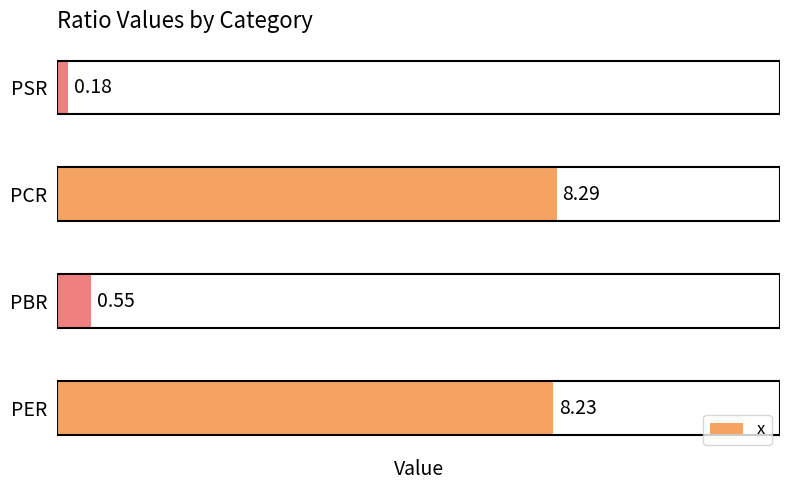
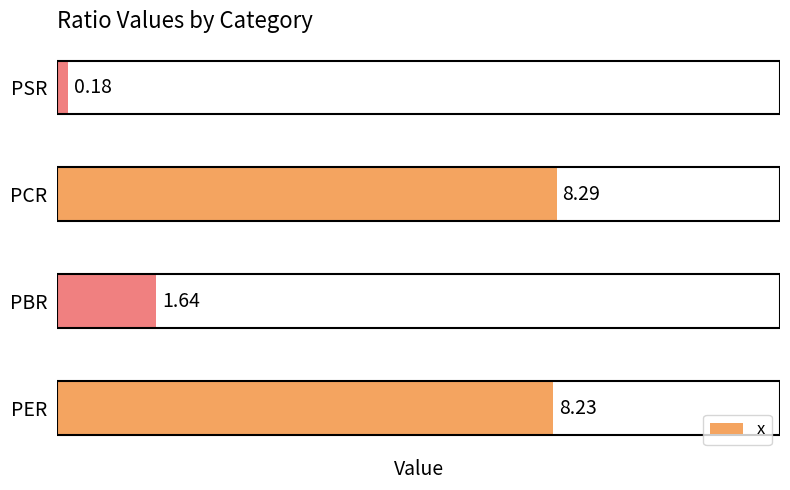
  {
    "PSR": 0.18,
    "PCR": 8.29,
-   "PBR": 0.55,
+   "PBR": 1.64,
    "PER": 8.23
  }
